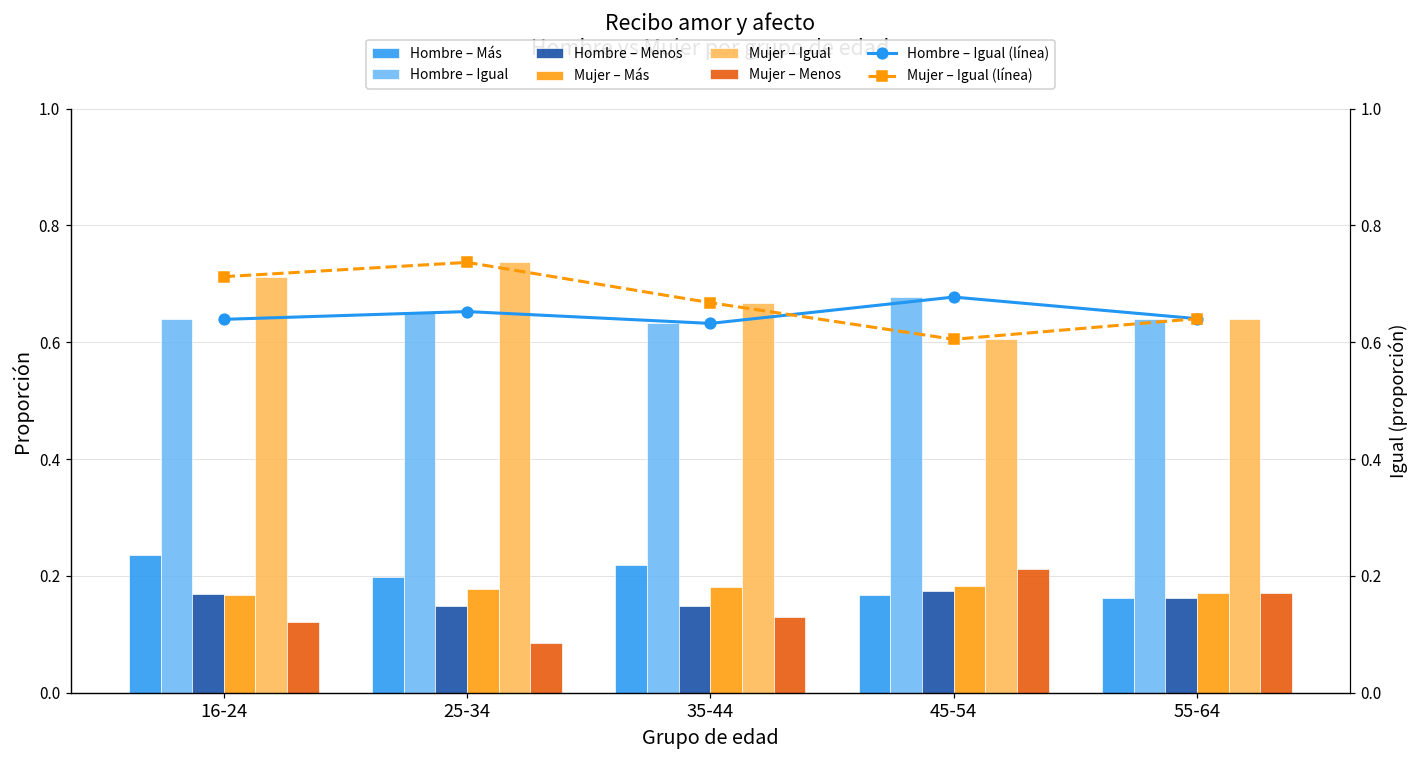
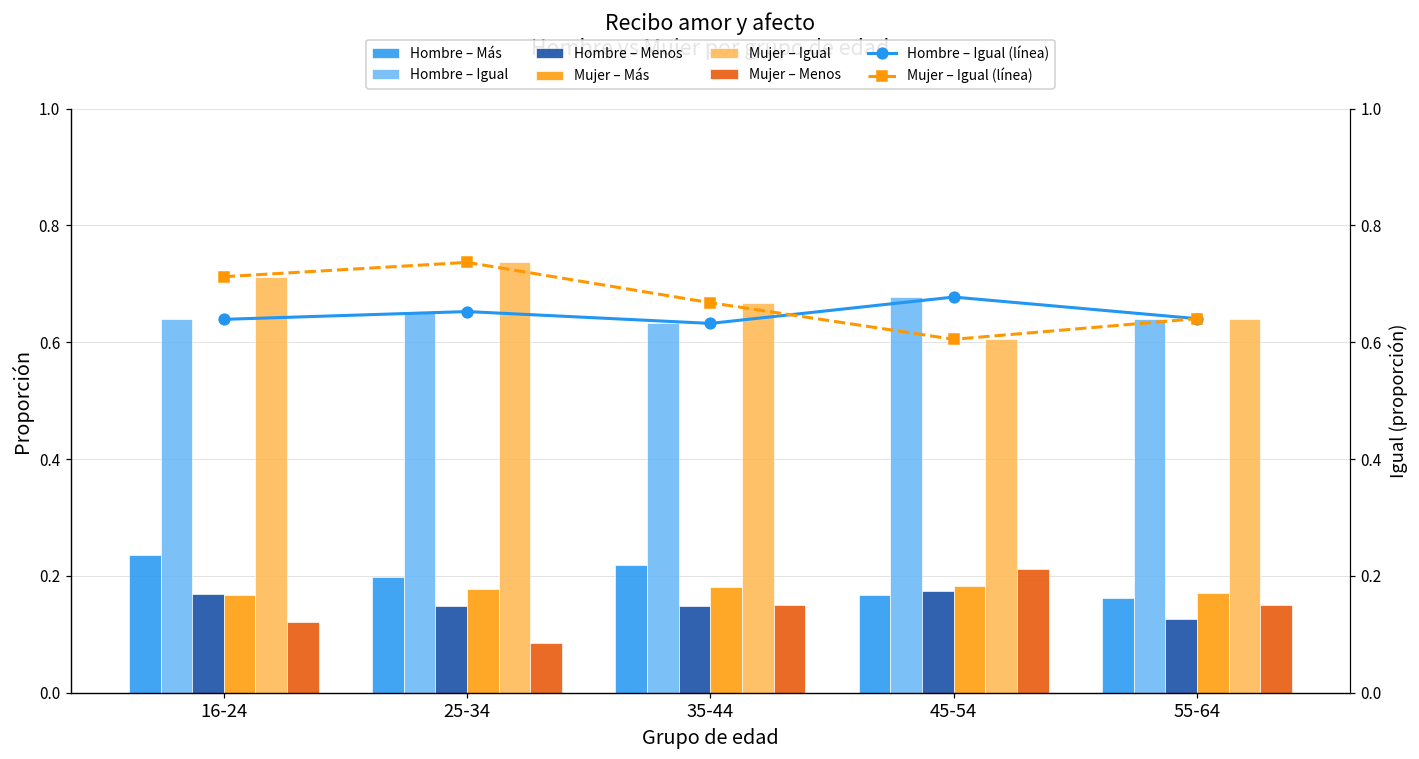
  {
    "Hombre – Igual": {
      "16-24": 0.64,
      "25-34": 0.65,
      "35-44": 0.63,
      "45-54": 0.68,
      "55-64": 0.64
    },
    "Hombre – Menos": {
      "16-24": 0.17,
      "25-34": 0.15,
      "35-44": 0.15,
      "45-54": 0.17,
-     "55-64": 0.16
+     "55-64": 0.13
    },
    "Mujer – Igual": {
      "16-24": 0.71,
      "25-34": 0.74,
      "35-44": 0.67,
      "45-54": 0.61,
      "55-64": 0.64
    },
    "Mujer – Menos": {
      "16-24": 0.12,
      "25-34": 0.08,
-     "35-44": 0.13,
+     "35-44": 0.15,
      "45-54": 0.21,
-     "55-64": 0.17
+     "55-64": 0.15
    }
  }
